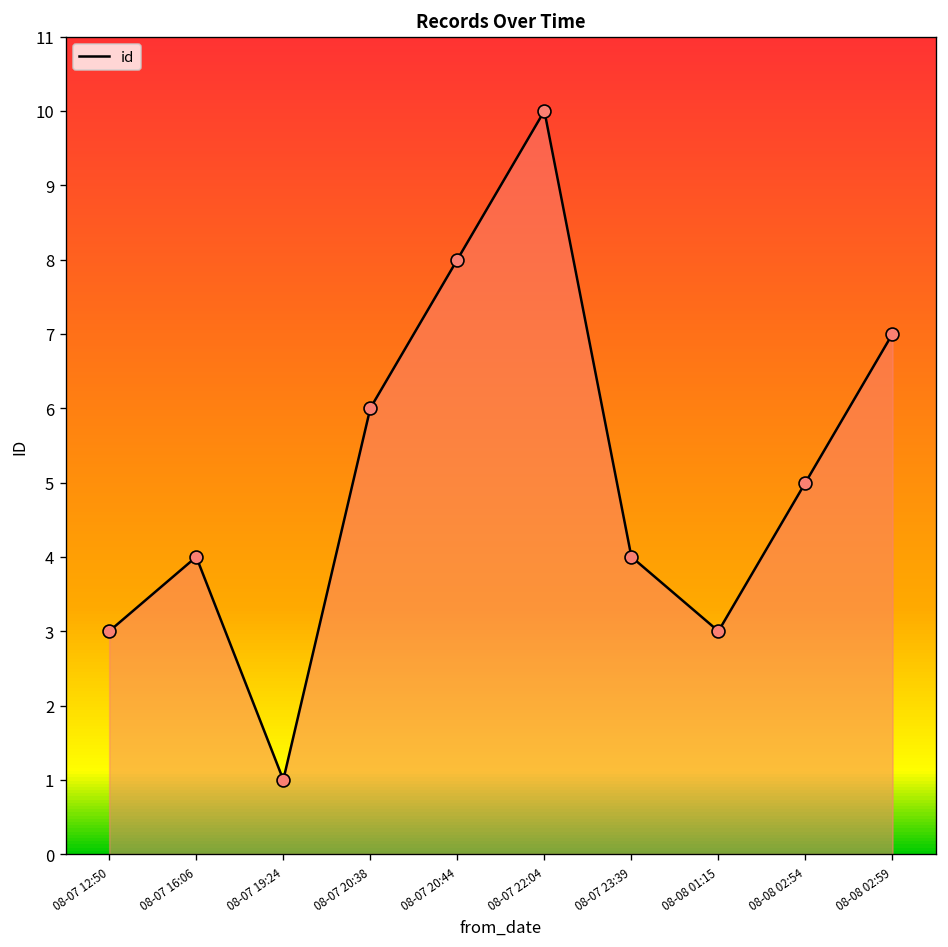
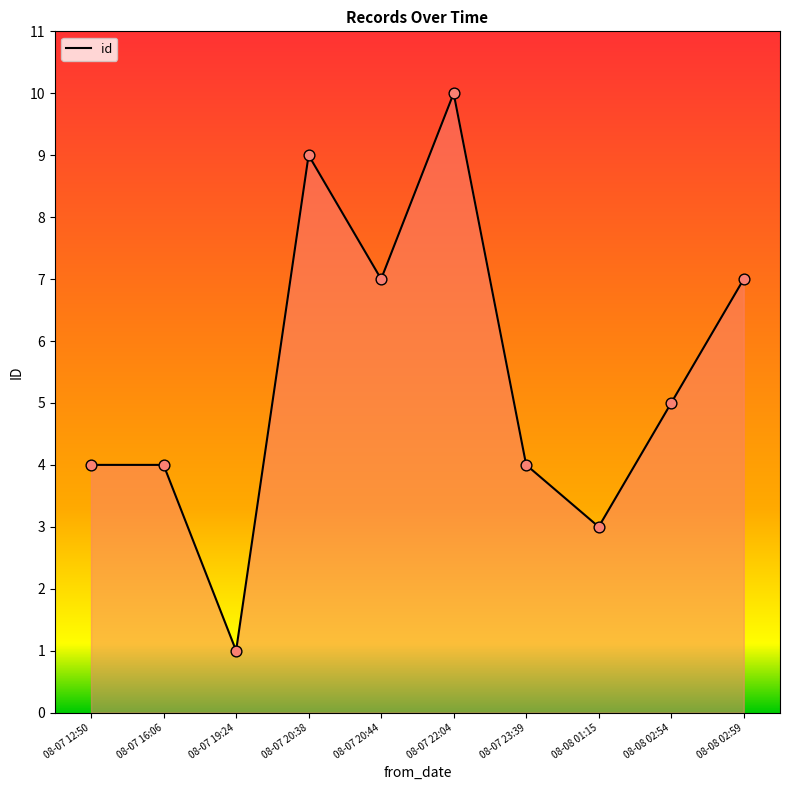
  {
-   "08-07 12:50": 3,
+   "08-07 12:50": 4,
    "08-07 16:06": 4,
    "08-07 19:24": 1,
-   "08-07 20:38": 6,
-   "08-07 20:44": 8,
+   "08-07 20:38": 9,
+   "08-07 20:44": 7,
    "08-07 22:04": 10,
    "08-07 23:39": 4,
    "08-08 01:15": 3,
    "08-08 02:54": 5,
    "08-08 02:59": 7
  }
